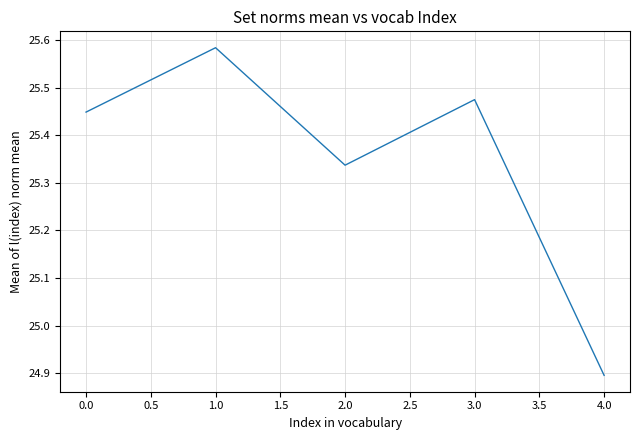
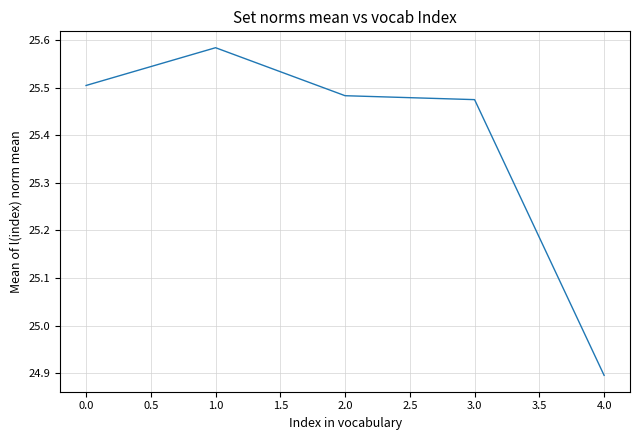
  {
-   "0.0": 25.45,
+   "0.0": 25.51,
    "1.0": 25.58,
-   "2.0": 25.34,
+   "2.0": 25.48,
    "3.0": 25.48,
    "4.0": 24.90
  }
